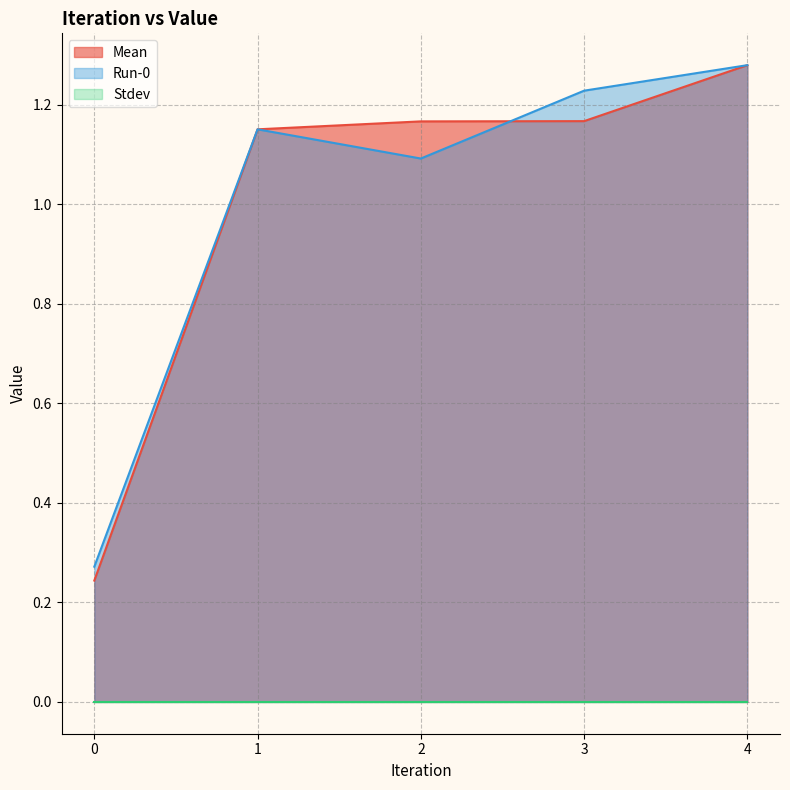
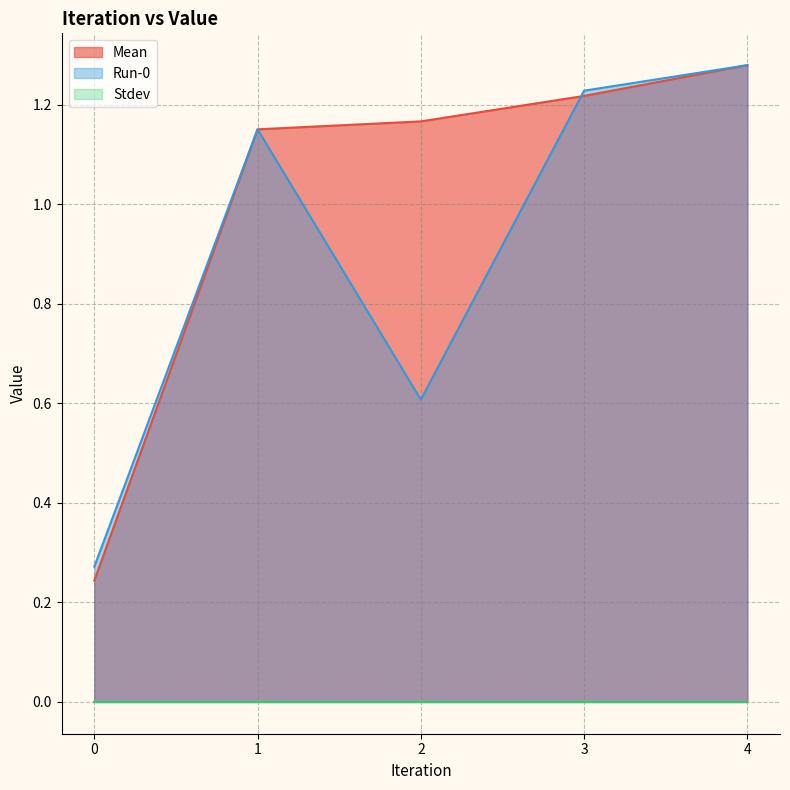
  {
    "Mean": {
      "0": 0.24,
      "2": 1.17,
-     "3": 1.17
+     "3": 1.22
    },
    "Run-0": {
      "0": 0.27,
-     "2": 1.09,
+     "2": 0.61,
      "3": 1.23
    },
    "Stdev": {
      "0": 0.00,
      "1": 0.00,
      "2": 0.00,
      "3": 0.00,
      "4": 0.00
    }
  }
